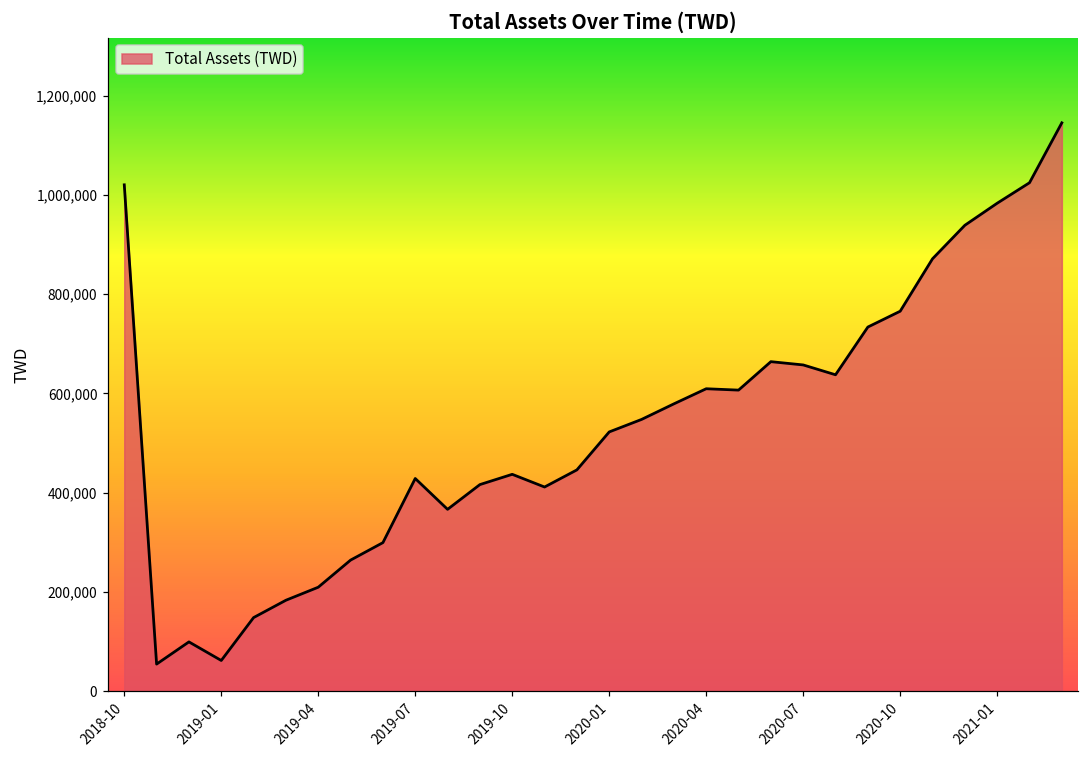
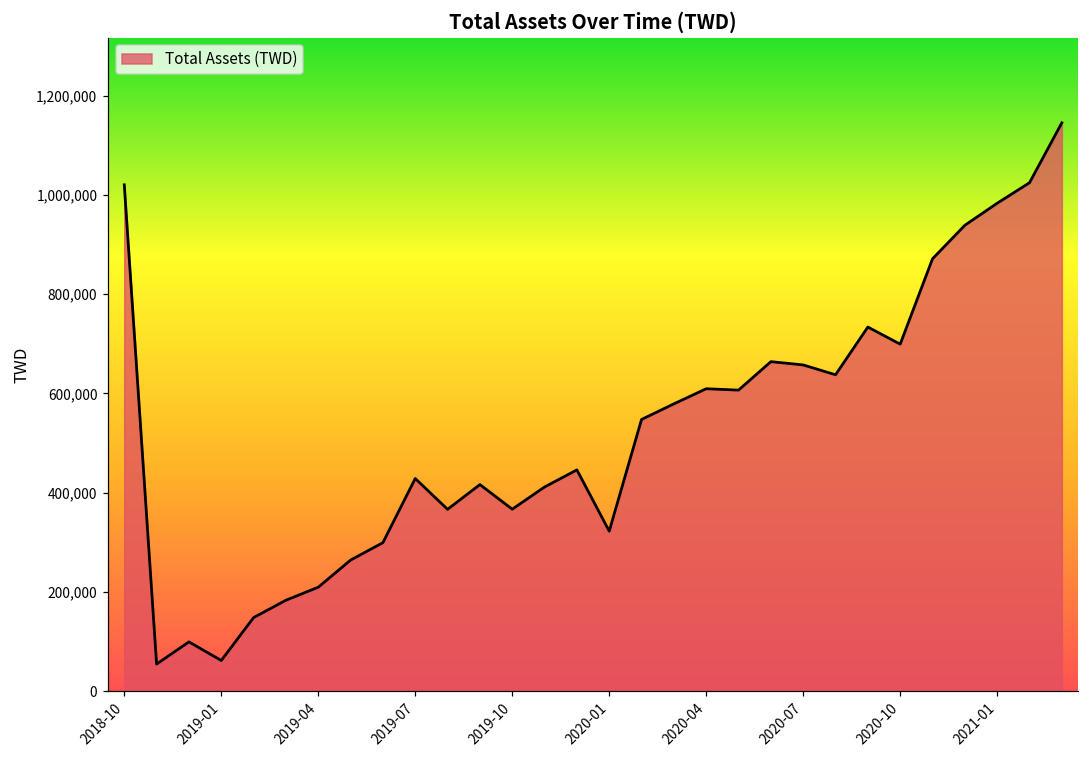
  {
    "2018-10": "1,020,000",
    "2019-01": "60,000",
    "2019-04": "210,000",
    "2019-07": "430,000",
-   "2019-10": "440,000",
-   "2020-01": "520,000",
+   "2019-10": "370,000",
+   "2020-01": "320,000",
    "2020-04": "610,000",
    "2020-07": "660,000",
-   "2020-10": "770,000",
+   "2020-10": "700,000",
    "2021-01": "980,000"
  }
